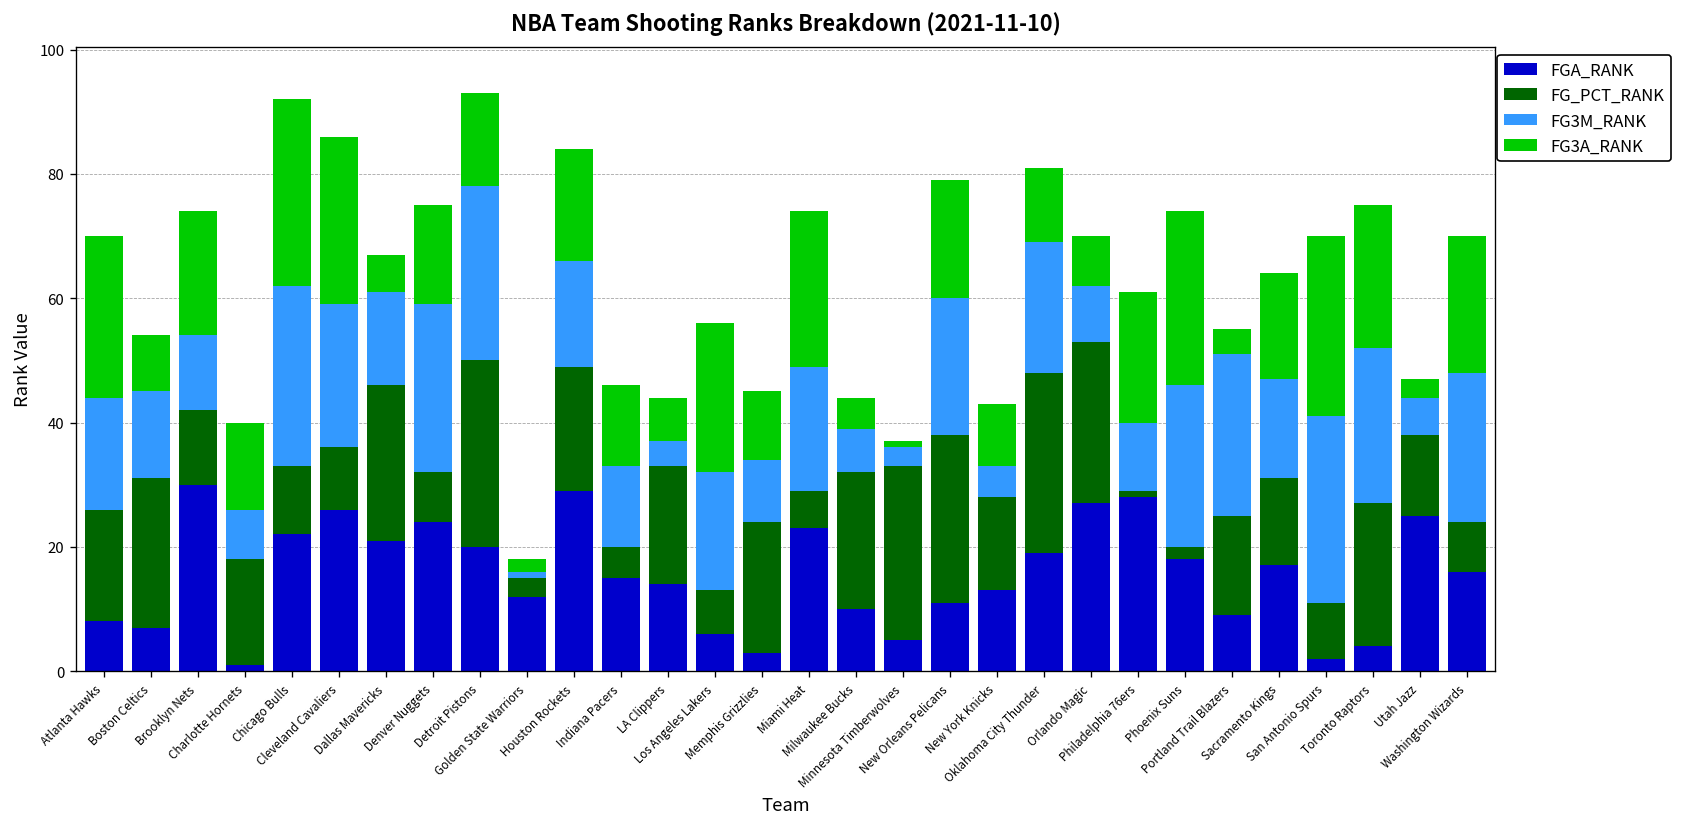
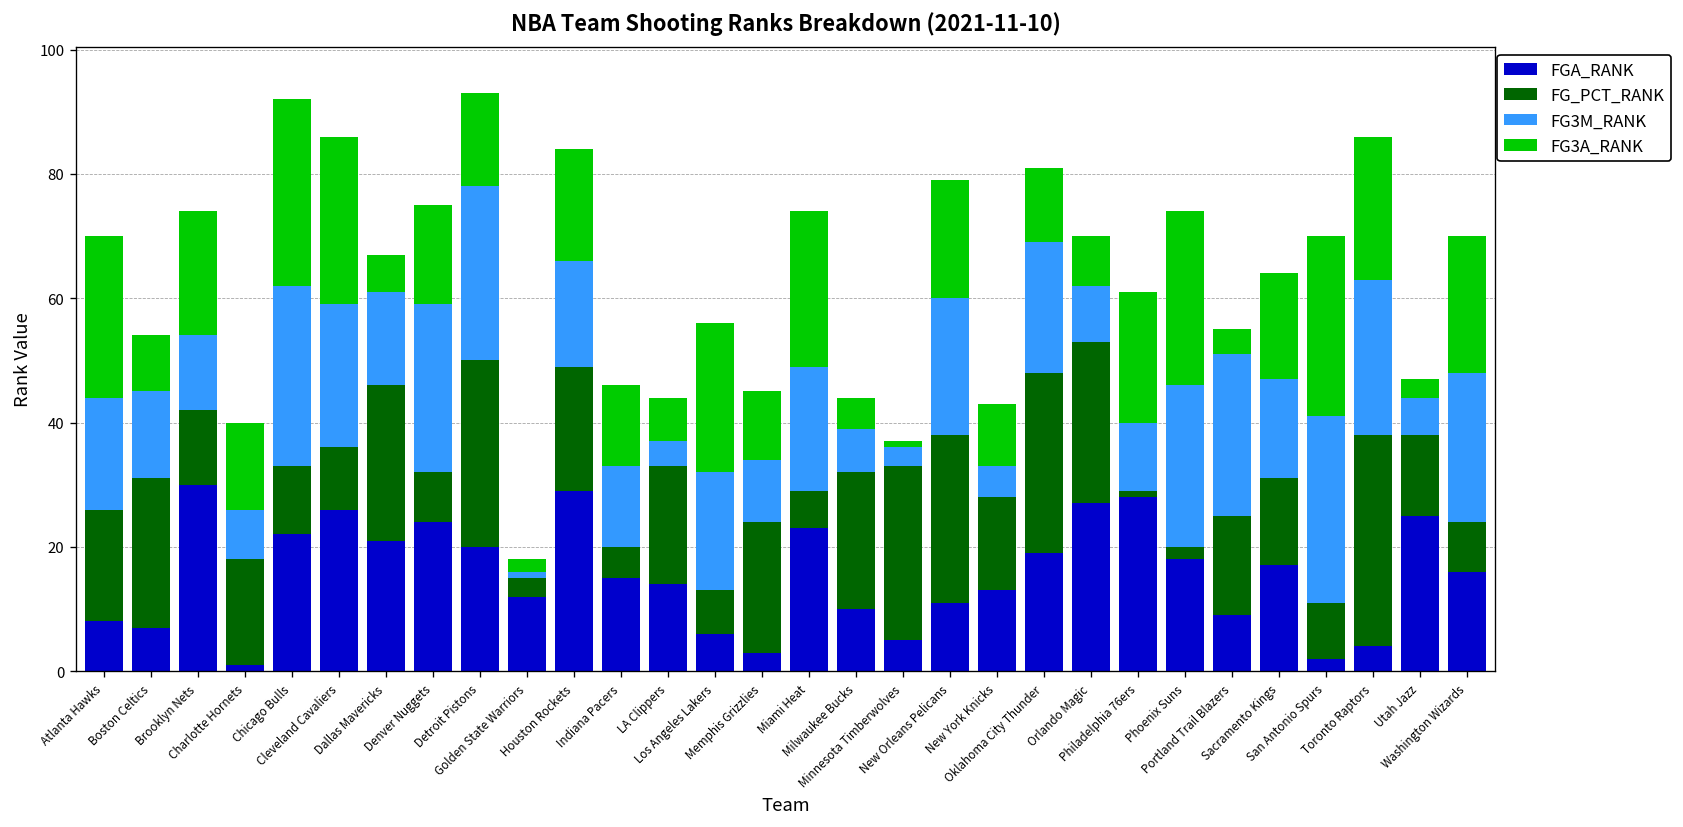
  {
    "FGA_RANK": {
      "Atlanta Hawks": 8,
      "Boston Celtics": 7,
      "Brooklyn Nets": 30,
      "Charlotte Hornets": 1,
      "Chicago Bulls": 22,
      "Cleveland Cavaliers": 26,
      "Dallas Mavericks": 21,
      "Denver Nuggets": 24,
      "Detroit Pistons": 20,
      "Golden State Warriors": 12,
      "Houston Rockets": 29,
      "Indiana Pacers": 15,
      "LA Clippers": 14,
      "Los Angeles Lakers": 6,
      "Memphis Grizzlies": 3,
      "Miami Heat": 23,
      "Milwaukee Bucks": 10,
      "Minnesota Timberwolves": 5,
      "New Orleans Pelicans": 11,
      "New York Knicks": 13,
      "Oklahoma City Thunder": 19,
      "Orlando Magic": 27,
      "Philadelphia 76ers": 28,
      "Phoenix Suns": 18,
      "Portland Trail Blazers": 9,
      "Sacramento Kings": 17,
      "San Antonio Spurs": 2,
      "Toronto Raptors": 4,
      "Utah Jazz": 25,
      "Washington Wizards": 16
    },
    "FG_PCT_RANK": {
      "Atlanta Hawks": 18,
      "Boston Celtics": 24,
      "Brooklyn Nets": 12,
      "Charlotte Hornets": 17,
      "Chicago Bulls": 11,
      "Cleveland Cavaliers": 10,
      "Dallas Mavericks": 25,
      "Denver Nuggets": 8,
      "Detroit Pistons": 30,
      "Golden State Warriors": 3,
      "Houston Rockets": 20,
      "Indiana Pacers": 5,
      "LA Clippers": 19,
      "Los Angeles Lakers": 7,
      "Memphis Grizzlies": 21,
      "Miami Heat": 6,
      "Milwaukee Bucks": 22,
      "Minnesota Timberwolves": 28,
      "New Orleans Pelicans": 27,
      "New York Knicks": 15,
      "Oklahoma City Thunder": 29,
      "Orlando Magic": 26,
      "Philadelphia 76ers": 1,
      "Phoenix Suns": 2,
      "Portland Trail Blazers": 16,
      "Sacramento Kings": 14,
      "San Antonio Spurs": 9,
-     "Toronto Raptors": 23,
+     "Toronto Raptors": 34,
      "Utah Jazz": 13,
      "Washington Wizards": 8
    },
    "FG3M_RANK": {
      "Atlanta Hawks": 18,
      "Boston Celtics": 14,
      "Brooklyn Nets": 12,
      "Charlotte Hornets": 8,
      "Chicago Bulls": 29,
      "Cleveland Cavaliers": 23,
      "Dallas Mavericks": 15,
      "Denver Nuggets": 27,
      "Detroit Pistons": 28,
      "Golden State Warriors": 1,
      "Houston Rockets": 17,
      "Indiana Pacers": 13,
      "LA Clippers": 4,
      "Los Angeles Lakers": 19,
      "Memphis Grizzlies": 10,
      "Miami Heat": 20,
      "Milwaukee Bucks": 7,
      "Minnesota Timberwolves": 3,
      "New Orleans Pelicans": 22,
      "New York Knicks": 5,
      "Oklahoma City Thunder": 21,
      "Orlando Magic": 9,
      "Philadelphia 76ers": 11,
      "Phoenix Suns": 26,
      "Portland Trail Blazers": 26,
      "Sacramento Kings": 16,
      "San Antonio Spurs": 30,
      "Toronto Raptors": 25,
      "Utah Jazz": 6,
      "Washington Wizards": 24
    },
    "FG3A_RANK": {
      "Atlanta Hawks": 26,
      "Boston Celtics": 9,
      "Brooklyn Nets": 20,
      "Charlotte Hornets": 14,
      "Chicago Bulls": 30,
      "Cleveland Cavaliers": 27,
      "Dallas Mavericks": 6,
      "Denver Nuggets": 16,
      "Detroit Pistons": 15,
      "Golden State Warriors": 2,
      "Houston Rockets": 18,
      "Indiana Pacers": 13,
      "LA Clippers": 7,
      "Los Angeles Lakers": 24,
      "Memphis Grizzlies": 11,
      "Miami Heat": 25,
      "Milwaukee Bucks": 5,
      "Minnesota Timberwolves": 1,
      "New Orleans Pelicans": 19,
      "New York Knicks": 10,
      "Oklahoma City Thunder": 12,
      "Orlando Magic": 8,
      "Philadelphia 76ers": 21,
      "Phoenix Suns": 28,
      "Portland Trail Blazers": 4,
      "Sacramento Kings": 17,
      "San Antonio Spurs": 29,
      "Toronto Raptors": 23,
      "Utah Jazz": 3,
      "Washington Wizards": 22
    }
  }
